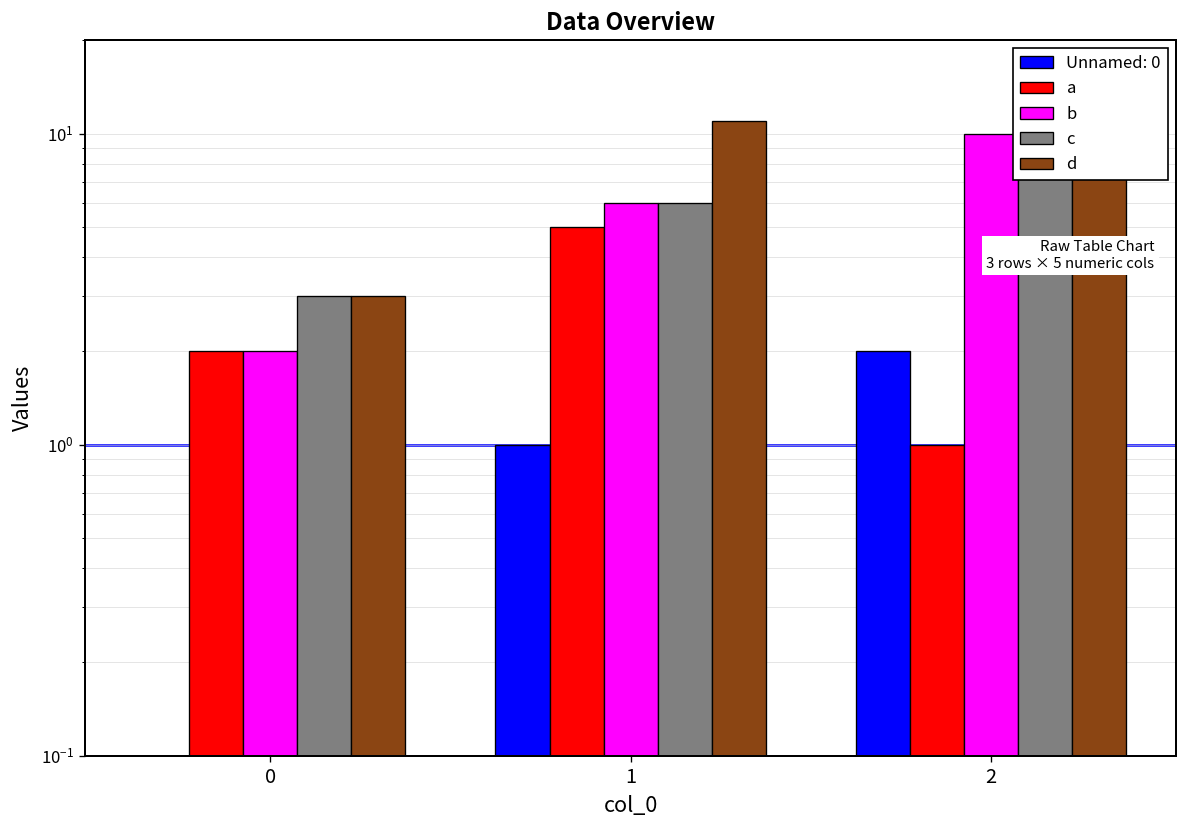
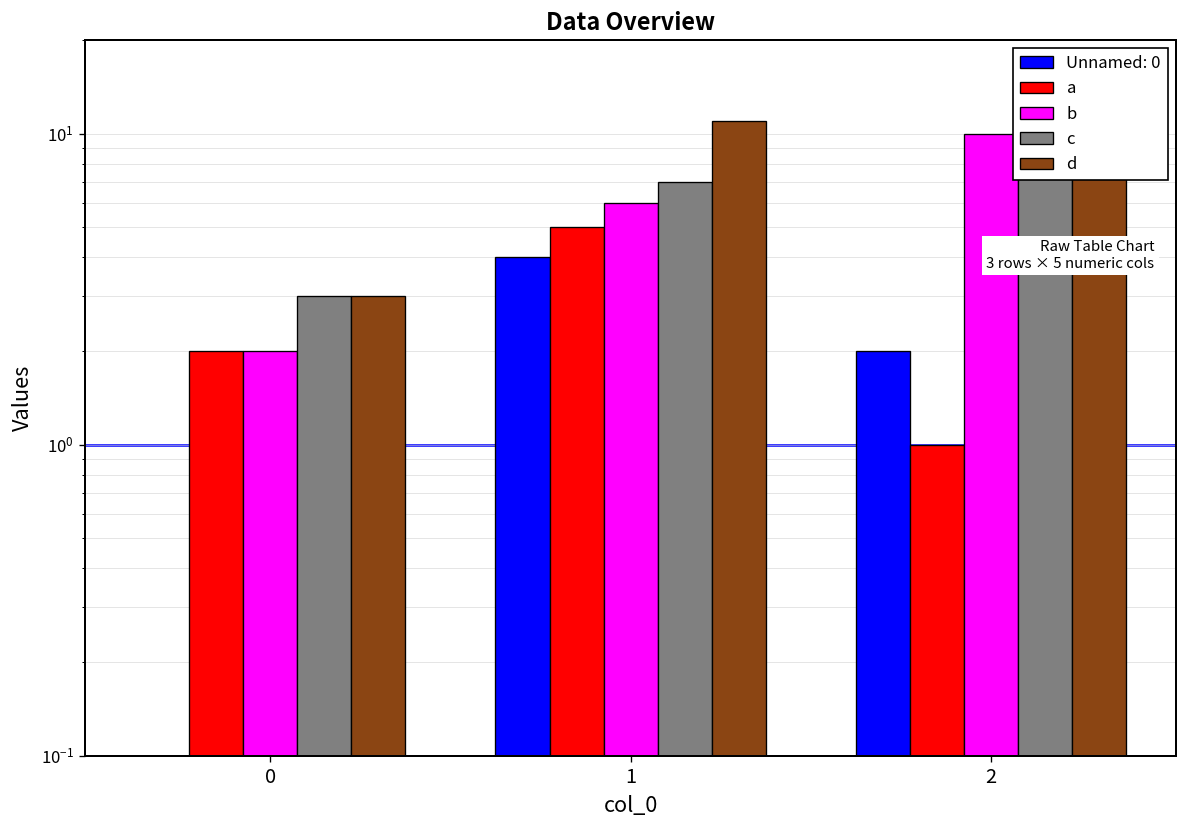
  {
    "Unnamed: 0": {
-     "1": 1,
+     "1": 4,
      "2": 2
    },
    "a": {
      "0": 2,
      "1": 5,
      "2": 1
    },
    "b": {
      "0": 2,
      "1": 6,
      "2": 10
    },
    "c": {
      "0": 3,
-     "1": 6
+     "1": 7
    },
    "d": {
      "0": 3,
      "1": 11
    }
  }
